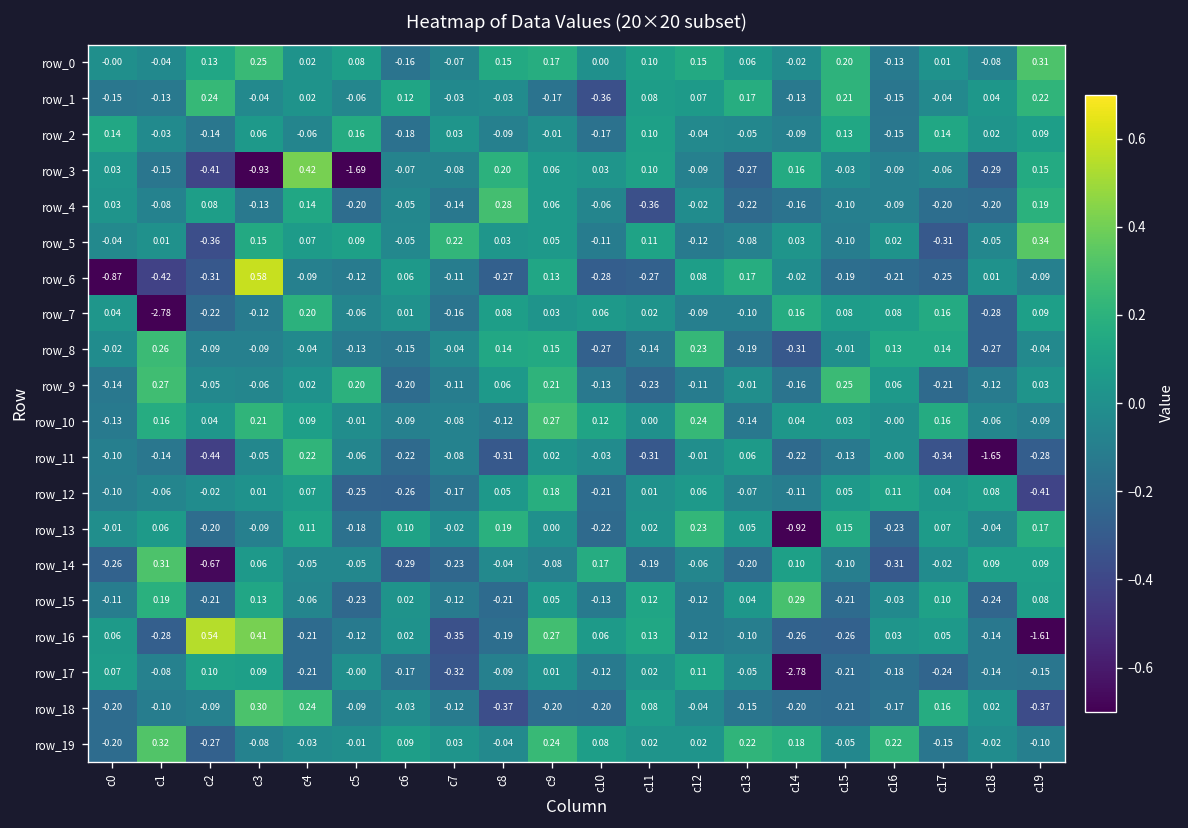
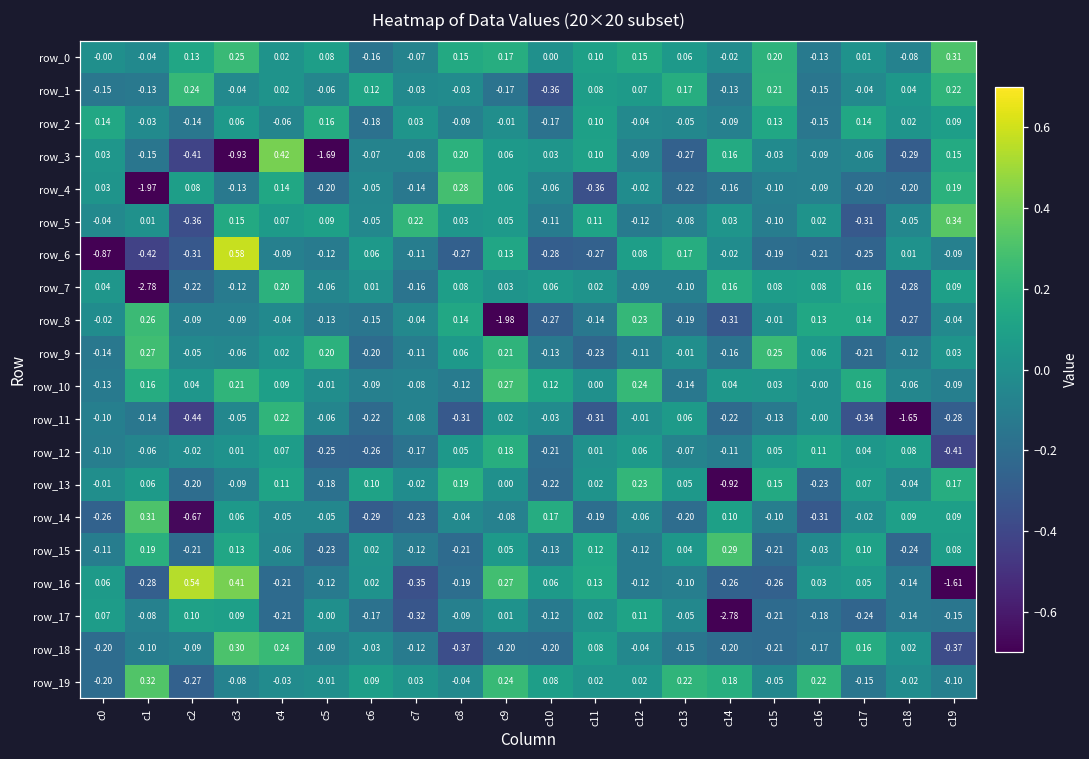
  {
    "row_4": {
      "c0": 0.03,
-     "c1": -0.08,
+     "c1": -1.97,
      "c2": 0.08,
      "c3": -0.13,
      "c4": 0.14,
      "c5": -0.20,
      "c6": -0.05,
      "c7": -0.14,
      "c8": 0.28,
      "c9": 0.06,
      "c10": -0.06,
      "c11": -0.36,
      "c12": -0.02,
      "c13": -0.22,
      "c14": -0.16,
      "c15": -0.10,
      "c16": -0.09,
      "c17": -0.20,
      "c18": -0.20,
      "c19": 0.19
    },
    "row_8": {
      "c0": -0.02,
      "c1": 0.26,
      "c2": -0.09,
      "c3": -0.09,
      "c4": -0.04,
      "c5": -0.13,
      "c6": -0.15,
      "c7": -0.04,
      "c8": 0.14,
-     "c9": 0.15,
+     "c9": -1.98,
      "c10": -0.27,
      "c11": -0.14,
      "c12": 0.23,
      "c13": -0.19,
      "c14": -0.31,
      "c15": -0.01,
      "c16": 0.13,
      "c17": 0.14,
      "c18": -0.27,
      "c19": -0.04
    }
  }
